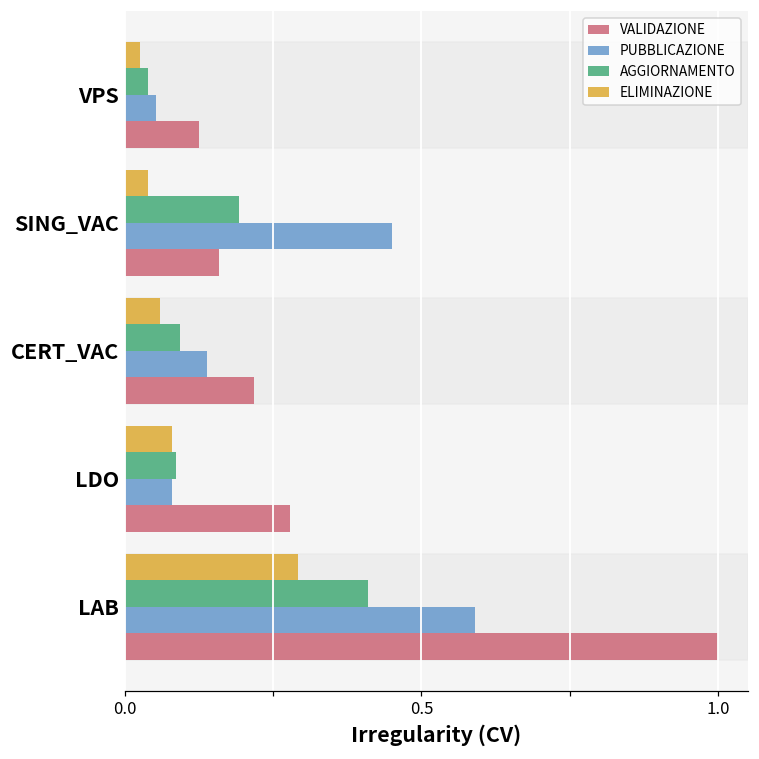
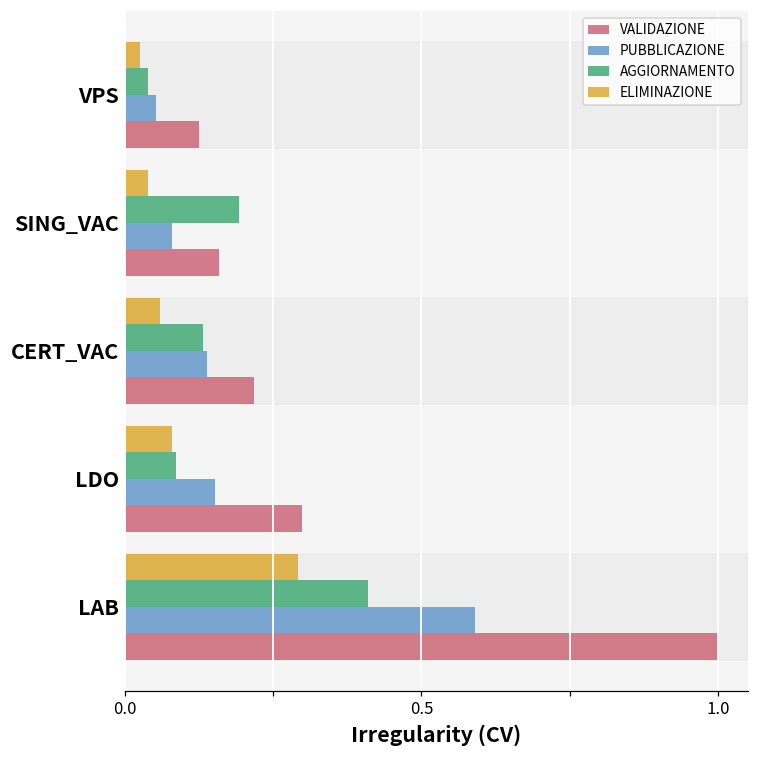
  {
    "VALIDAZIONE": {
      "VPS": 0.13,
      "SING_VAC": 0.16,
      "CERT_VAC": 0.22,
-     "LDO": 0.28,
+     "LDO": 0.30,
      "LAB": 1.00
    },
    "PUBBLICAZIONE": {
      "VPS": 0.05,
-     "SING_VAC": 0.45,
+     "SING_VAC": 0.08,
      "CERT_VAC": 0.14,
-     "LDO": 0.08,
+     "LDO": 0.15,
      "LAB": 0.59
    },
    "AGGIORNAMENTO": {
      "VPS": 0.04,
      "SING_VAC": 0.19,
-     "CERT_VAC": 0.09,
+     "CERT_VAC": 0.13,
      "LDO": 0.09,
      "LAB": 0.41
    },
    "ELIMINAZIONE": {
      "VPS": 0.03,
      "SING_VAC": 0.04,
      "CERT_VAC": 0.06,
      "LDO": 0.08,
      "LAB": 0.29
    }
  }
